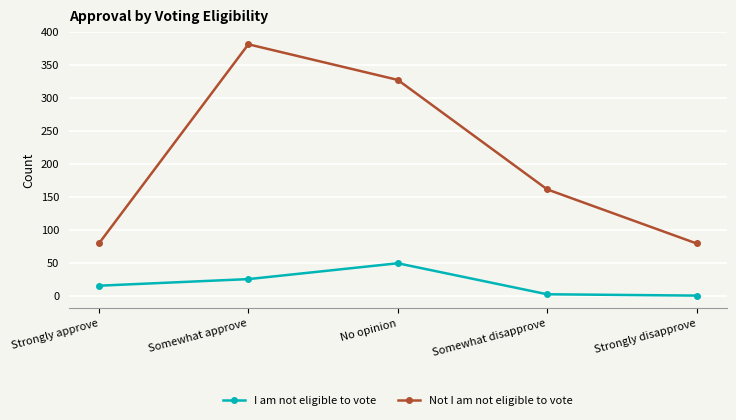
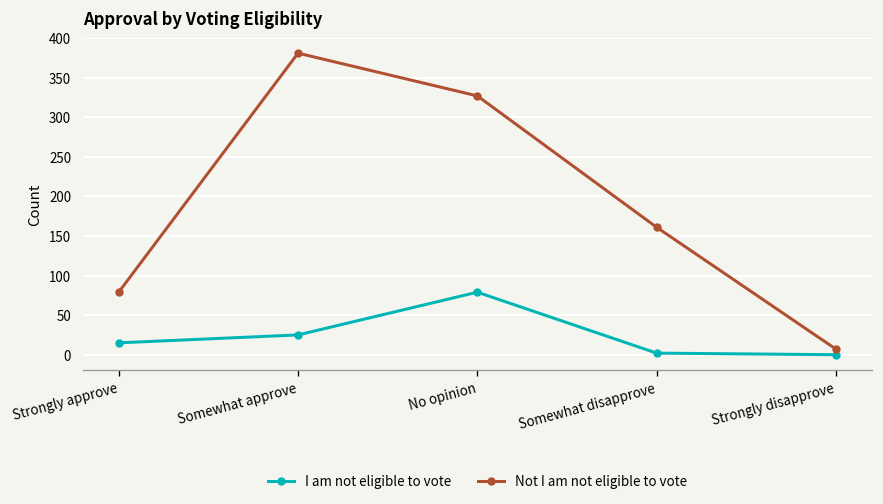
  {
    "I am not eligible to vote": {
      "Strongly approve": 20,
      "Somewhat approve": 30,
-     "No opinion": 50,
+     "No opinion": 80,
      "Somewhat disapprove": 0,
      "Strongly disapprove": 0
    },
    "Not I am not eligible to vote": {
      "Strongly approve": 80,
      "Somewhat approve": 380,
      "No opinion": 330,
      "Somewhat disapprove": 160,
-     "Strongly disapprove": 80
+     "Strongly disapprove": 10
    }
  }
